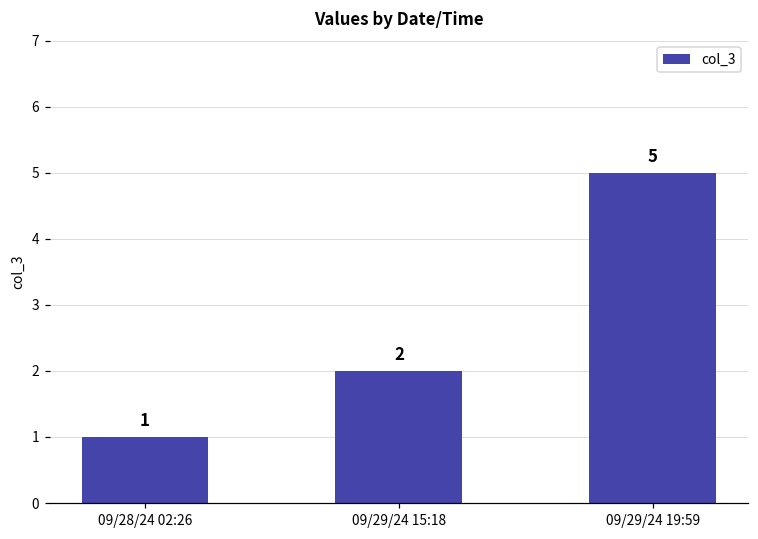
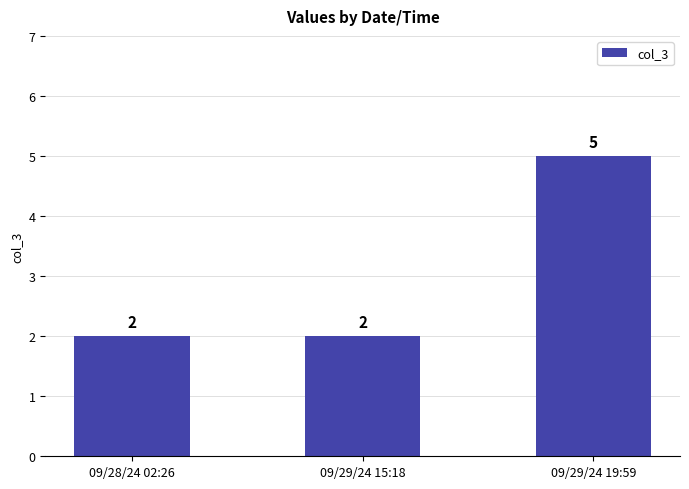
  {
-   "09/28/24 02:26": 1,
+   "09/28/24 02:26": 2,
    "09/29/24 15:18": 2,
    "09/29/24 19:59": 5
  }
